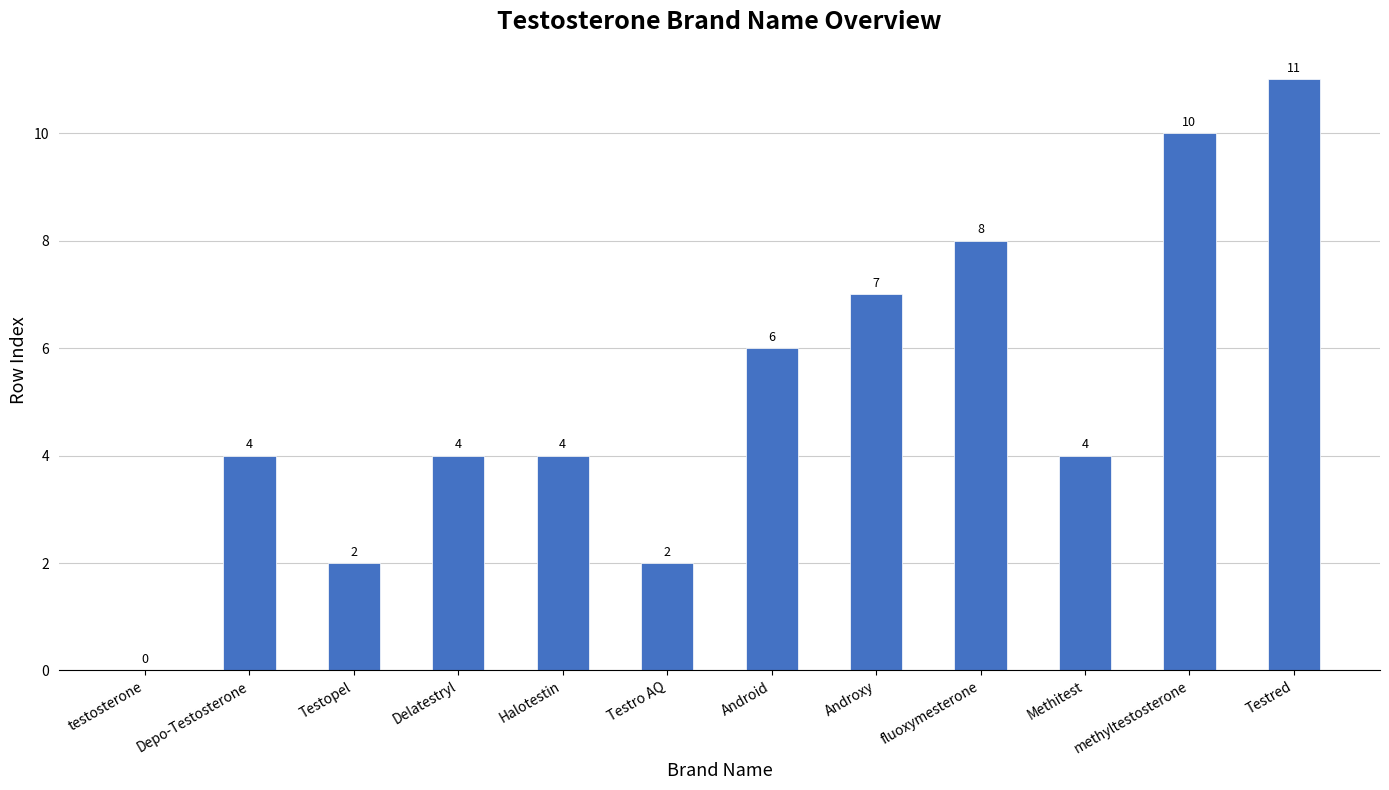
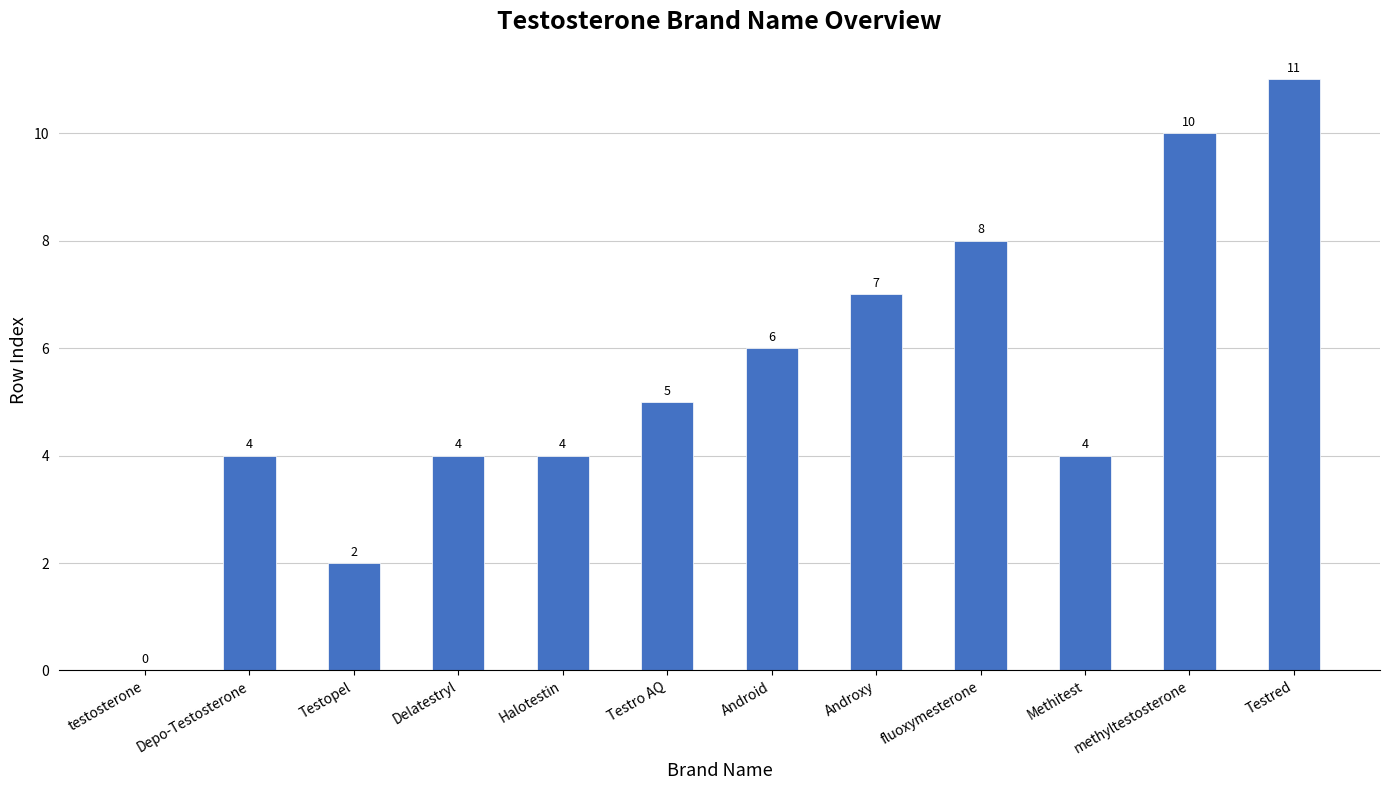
  {
    "testosterone": 0,
    "Depo-Testosterone": 4,
    "Testopel": 2,
    "Delatestryl": 4,
    "Halotestin": 4,
-   "Testro AQ": 2,
+   "Testro AQ": 5,
    "Android": 6,
    "Androxy": 7,
    "fluoxymesterone": 8,
    "Methitest": 4,
    "methyltestosterone": 10,
    "Testred": 11
  }
